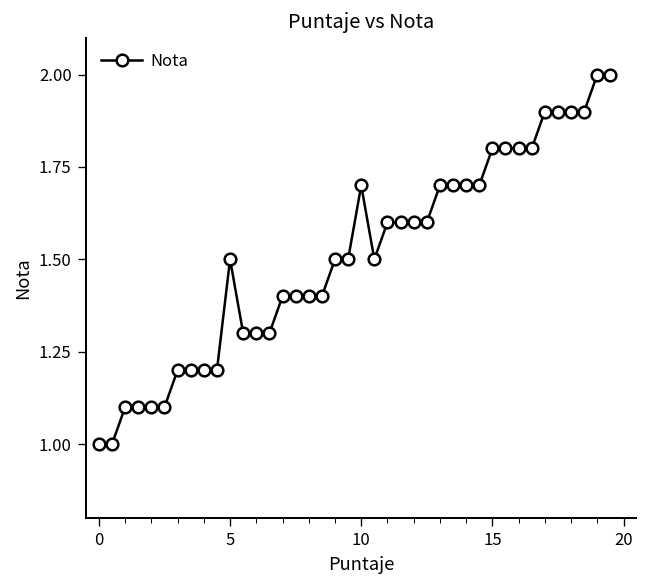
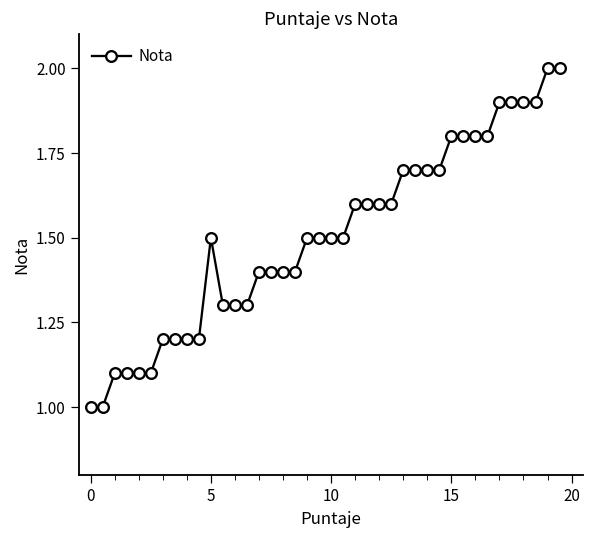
  {
    "0": 1.0,
    "5": 1.5,
-   "10": 1.7,
+   "10": 1.5,
    "15": 1.8
  }
